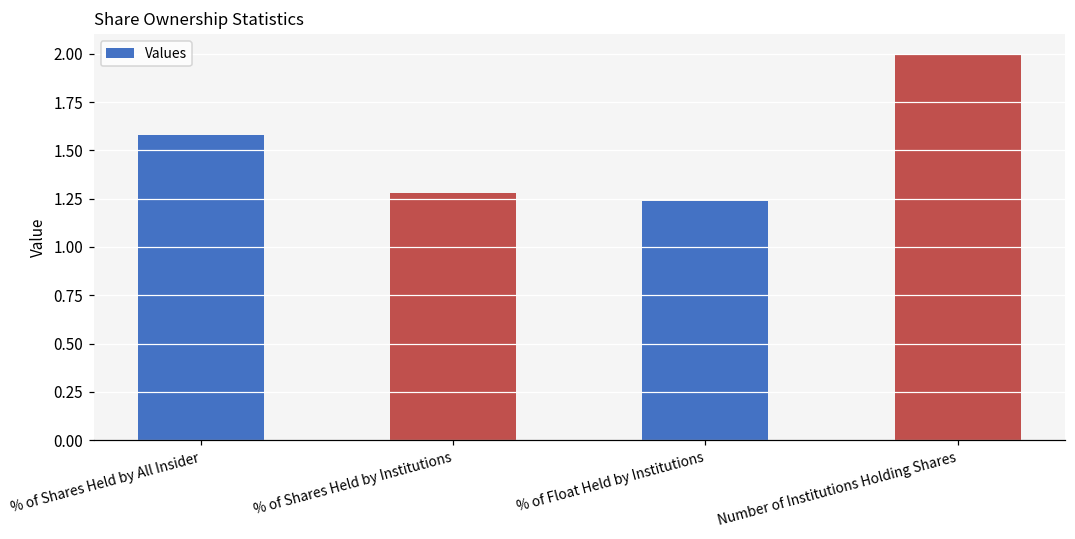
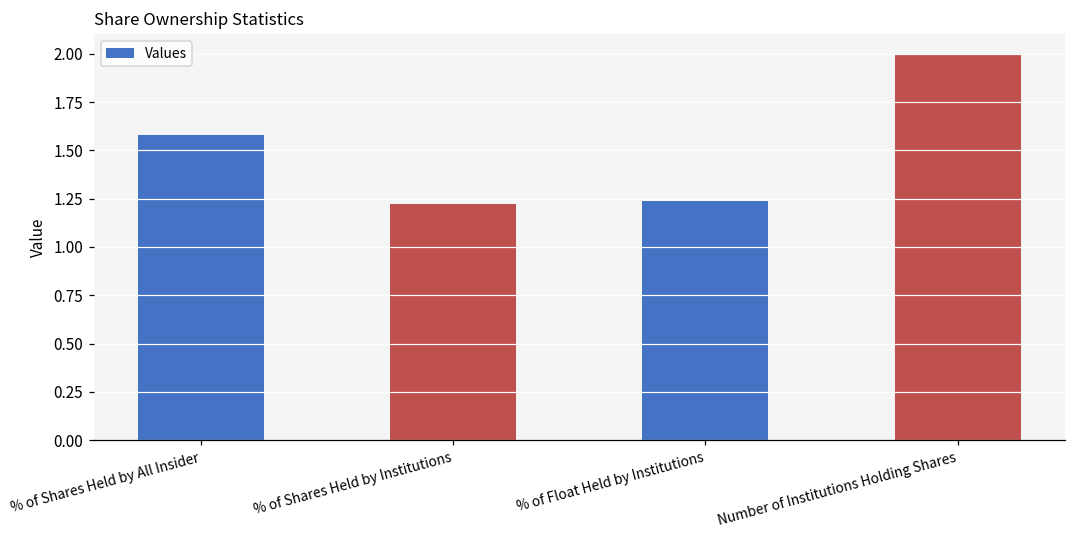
  {
    "% of Shares Held by All Insider": 1.58,
-   "% of Shares Held by Institutions": 1.28,
+   "% of Shares Held by Institutions": 1.22,
    "% of Float Held by Institutions": 1.24,
    "Number of Institutions Holding Shares": 2.00
  }
